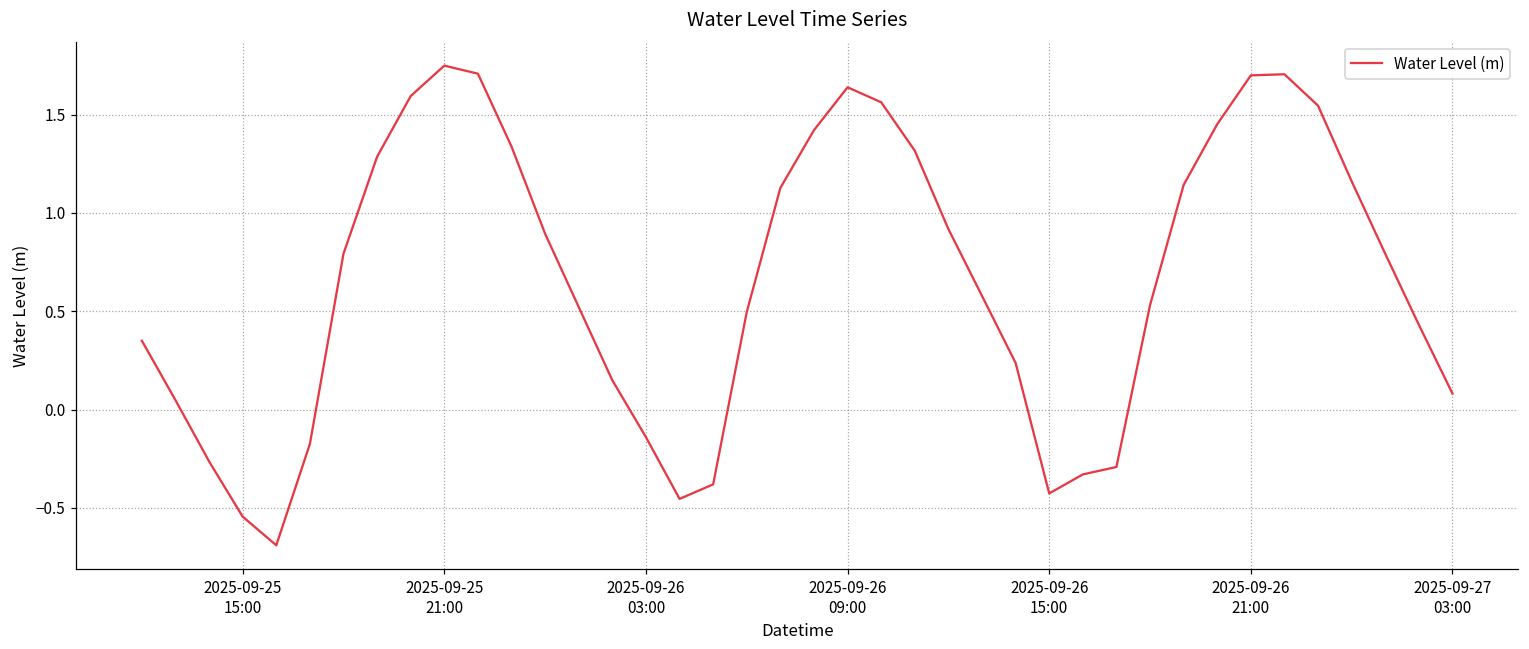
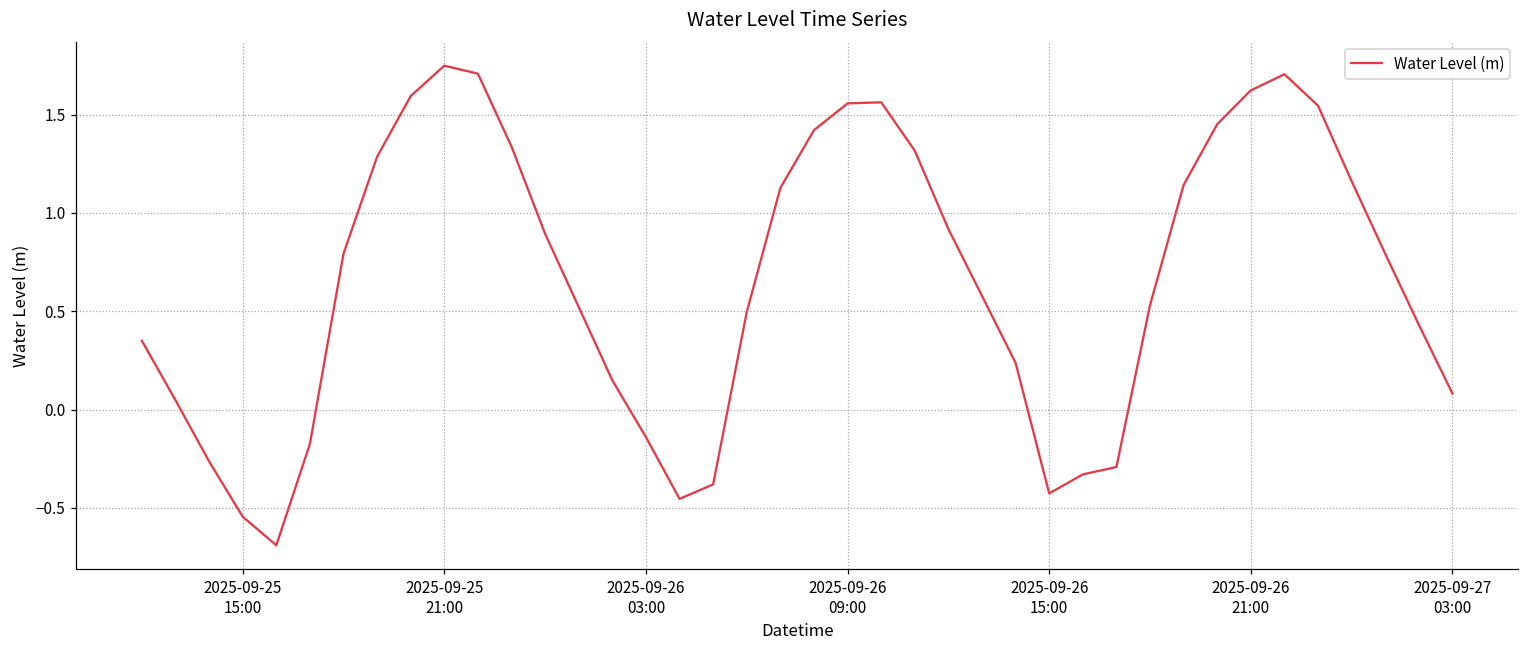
  {
    "2025-09-25 15:00": -0.54,
    "2025-09-25 21:00": 1.75,
    "2025-09-26 03:00": -0.14,
-   "2025-09-26 09:00": 1.64,
+   "2025-09-26 09:00": 1.56,
    "2025-09-26 15:00": -0.43,
-   "2025-09-26 21:00": 1.70,
+   "2025-09-26 21:00": 1.62,
    "2025-09-27 03:00": 0.08
  }
